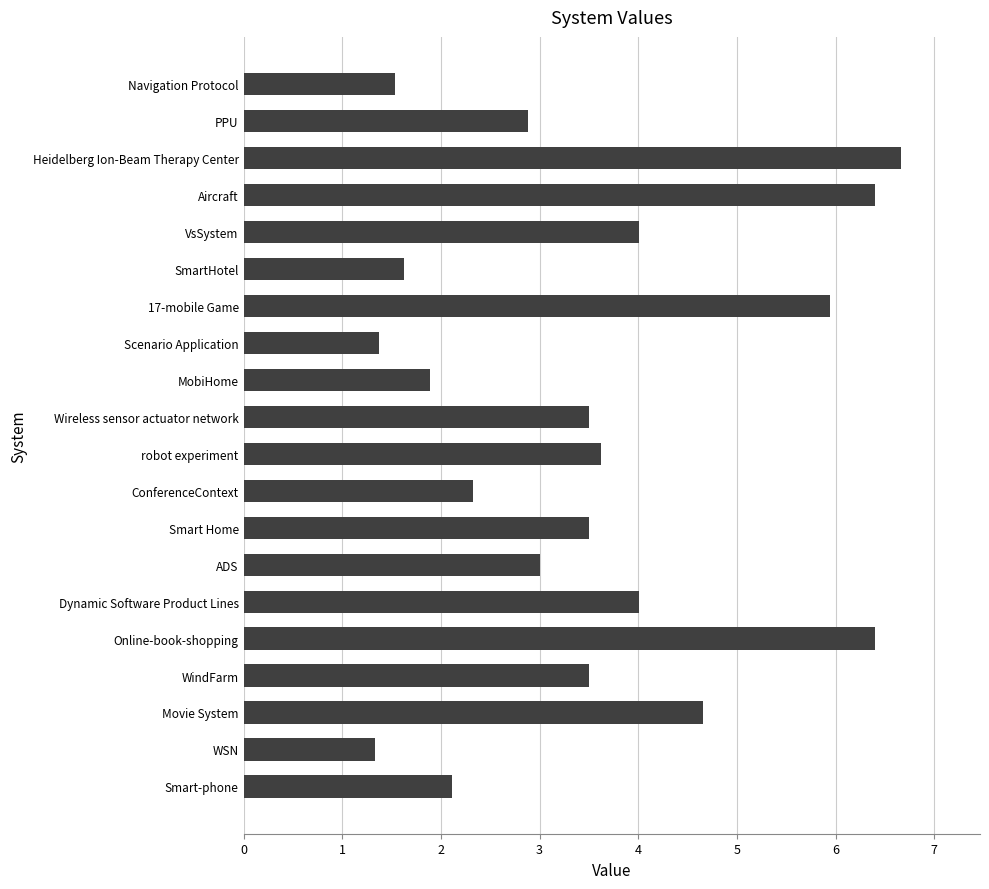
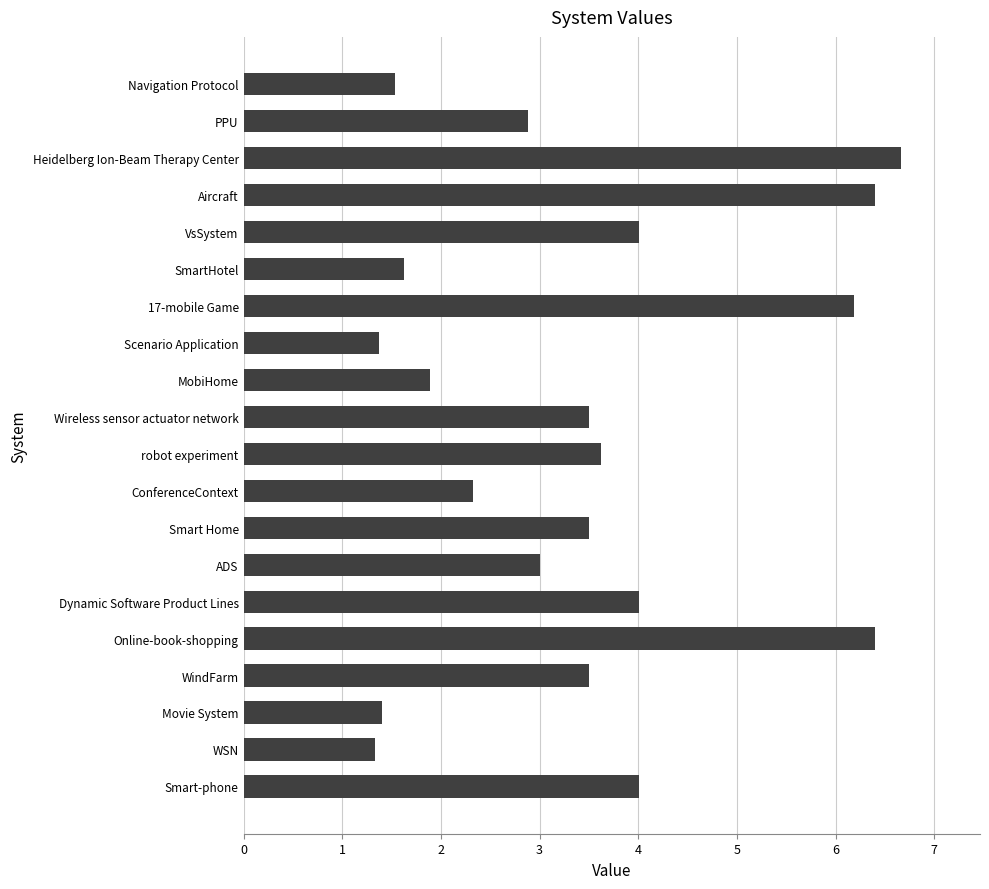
  {
    "Navigation Protocol": 1.5,
    "PPU": 2.9,
    "Heidelberg Ion-Beam Therapy Center": 6.7,
    "Aircraft": 6.4,
    "VsSystem": 4.0,
    "SmartHotel": 1.6,
-   "17-mobile Game": 5.9,
+   "17-mobile Game": 6.2,
    "Scenario Application": 1.4,
    "MobiHome": 1.9,
    "Wireless sensor actuator network": 3.5,
    "robot experiment": 3.6,
    "ConferenceContext": 2.3,
    "Smart Home": 3.5,
    "ADS": 3.0,
    "Dynamic Software Product Lines": 4.0,
    "Online-book-shopping": 6.4,
    "WindFarm": 3.5,
-   "Movie System": 4.7,
+   "Movie System": 1.4,
    "WSN": 1.3,
-   "Smart-phone": 2.1
+   "Smart-phone": 4.0
  }
